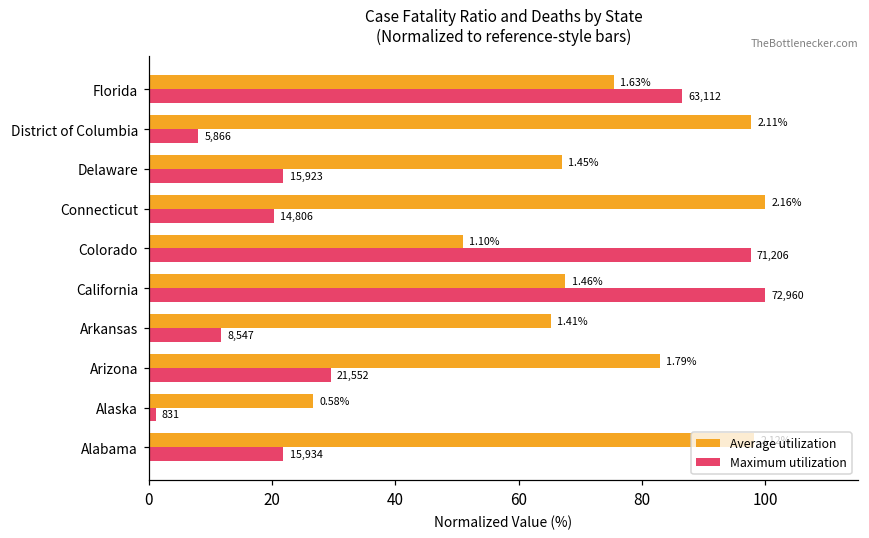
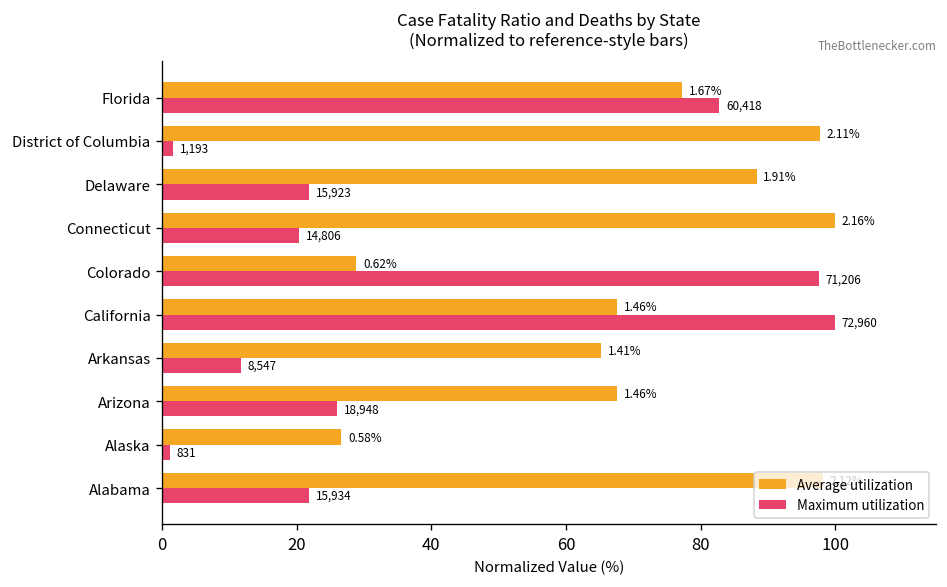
  {
    "Average utilization": {
-     "Florida": "1.63%",
-     "Delaware": "1.45%",
-     "Colorado": "1.10%",
-     "Arizona": "1.79%"
+     "Florida": "1.67%",
+     "Delaware": "1.91%",
+     "Colorado": "0.62%",
+     "Arizona": "1.46%"
    },
    "Maximum utilization": {
-     "Florida": "63,112",
-     "District of Columbia": "5,866",
-     "Arizona": "21,552"
+     "Florida": "60,418",
+     "District of Columbia": "1,193",
+     "Arizona": "18,948"
    }
  }
